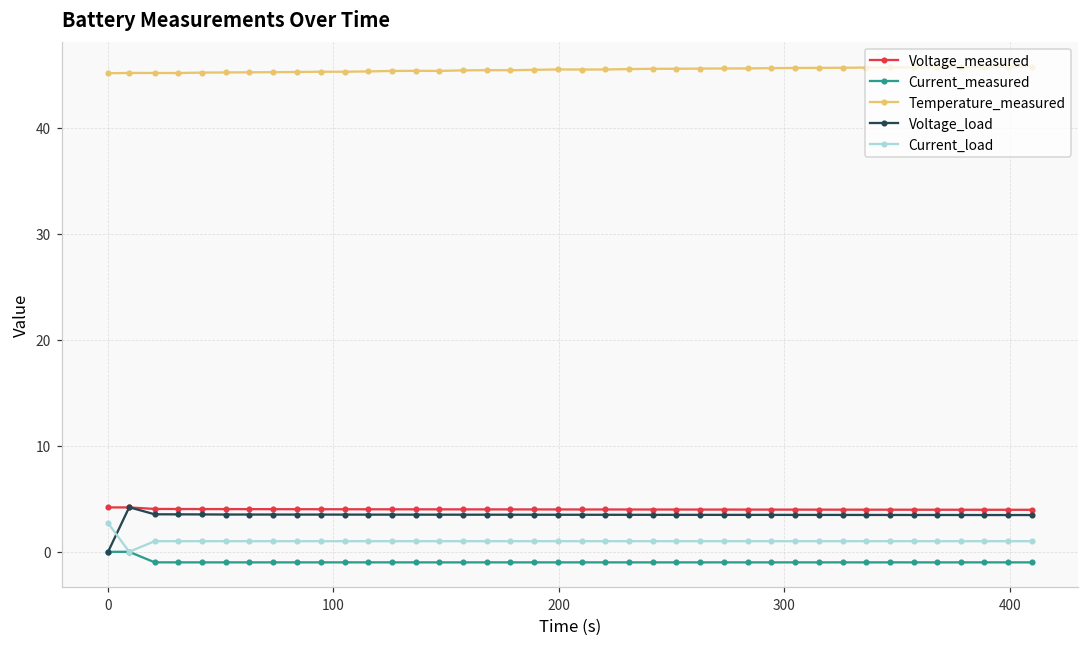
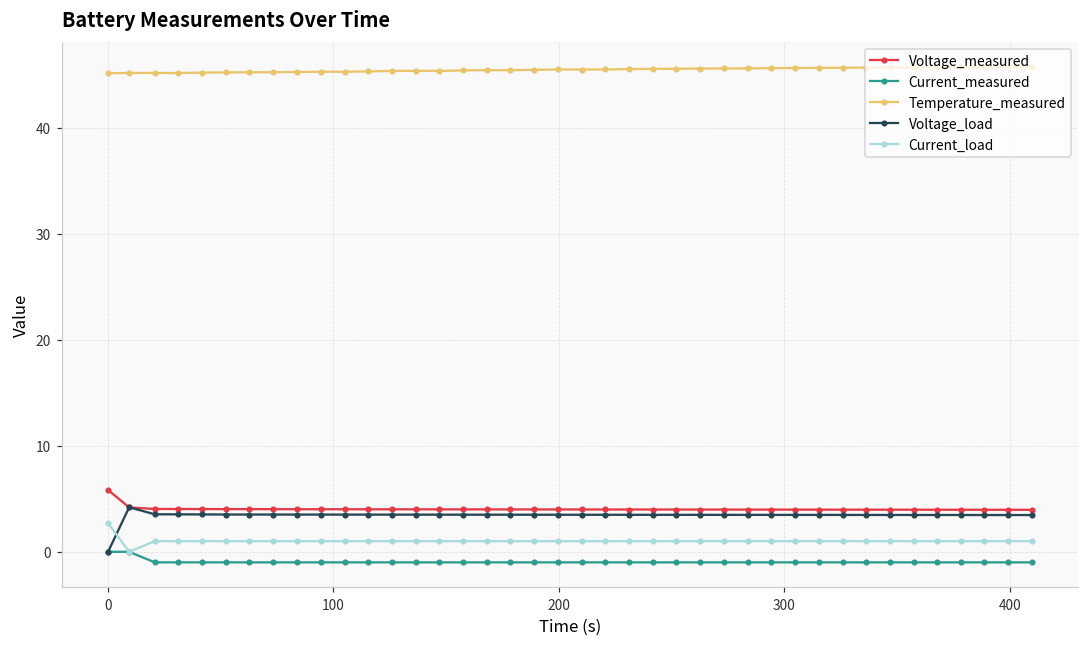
  {
    "Voltage_measured": {
-     "0": 4
+     "0": 6
    },
    "Temperature_measured": {
      "0": 45
    },
    "Current_load": {
      "0": 3
    }
  }
